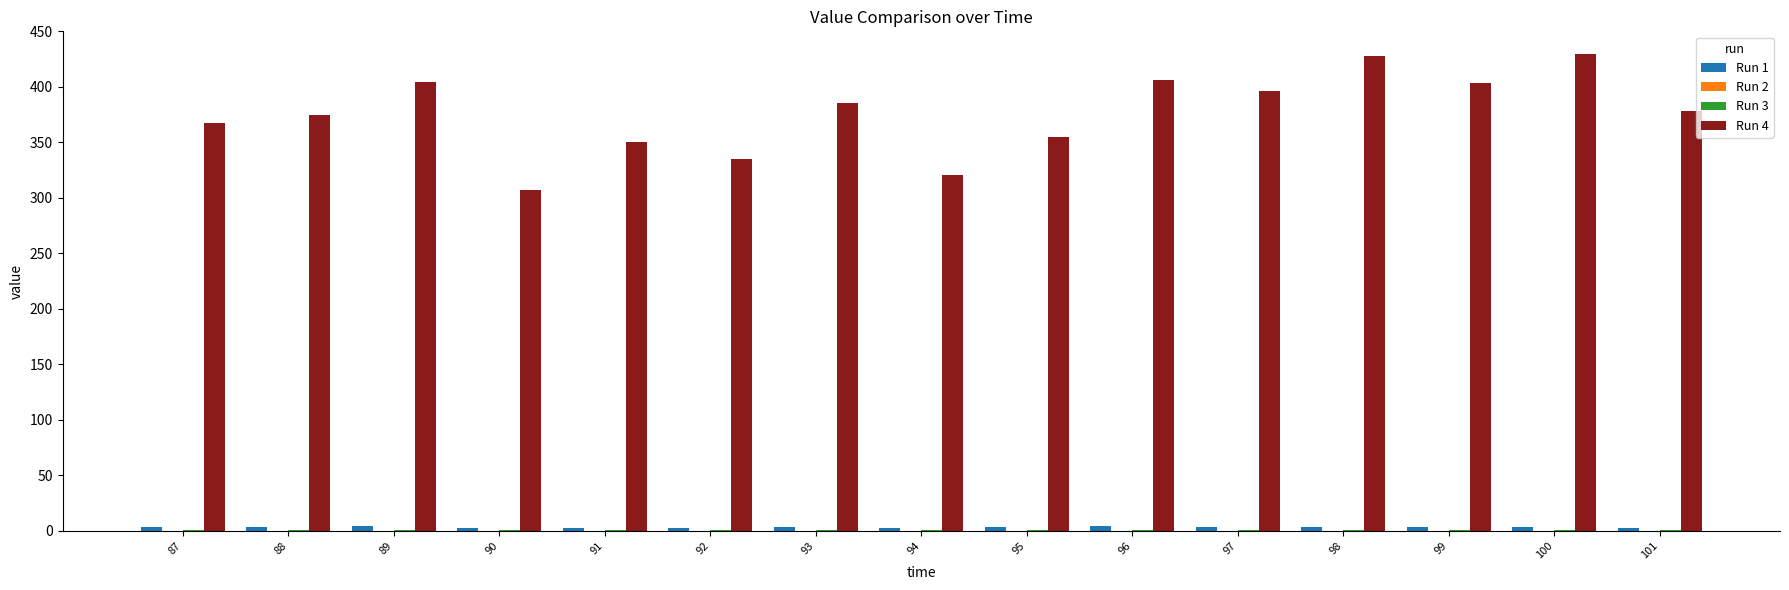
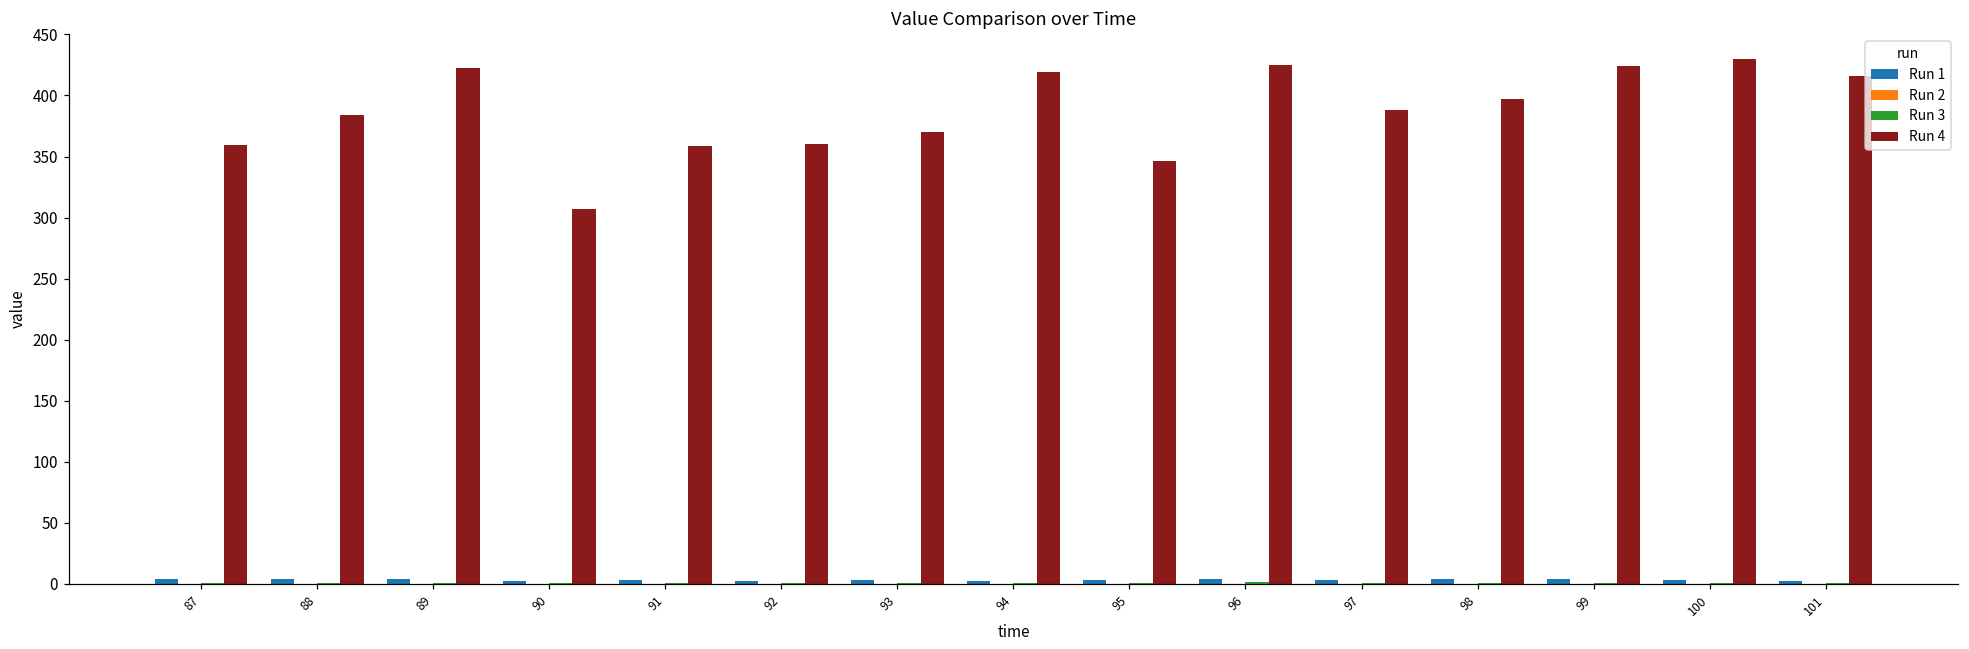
  {
    "Run 1": {
      "87": 4,
      "88": 4,
      "89": 4,
      "90": 2,
      "91": 3,
      "92": 3,
      "93": 3,
      "94": 2,
      "95": 3,
      "96": 4,
      "97": 3,
      "98": 4,
      "99": 4,
      "100": 3,
      "101": 3
    },
    "Run 2": {
      "101": 0
    },
    "Run 4": {
-     "87": 367,
-     "88": 375,
-     "89": 404,
+     "87": 360,
+     "88": 384,
+     "89": 422,
      "90": 307,
-     "91": 350,
-     "92": 335,
-     "93": 386,
-     "94": 320,
-     "95": 355,
-     "96": 406,
-     "97": 396,
-     "98": 428,
-     "99": 403,
+     "91": 358,
+     "92": 360,
+     "93": 370,
+     "94": 419,
+     "95": 346,
+     "96": 425,
+     "97": 388,
+     "98": 397,
+     "99": 424,
      "100": 430,
-     "101": 378
+     "101": 416
    }
  }
